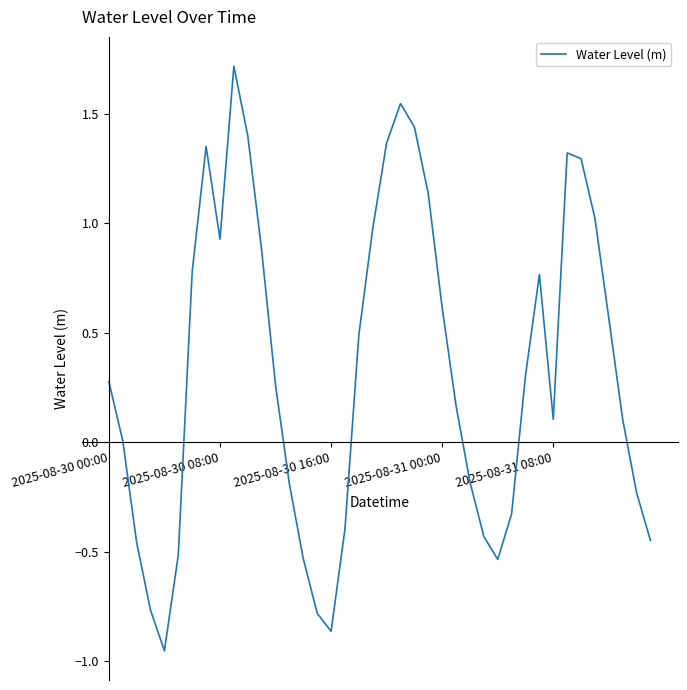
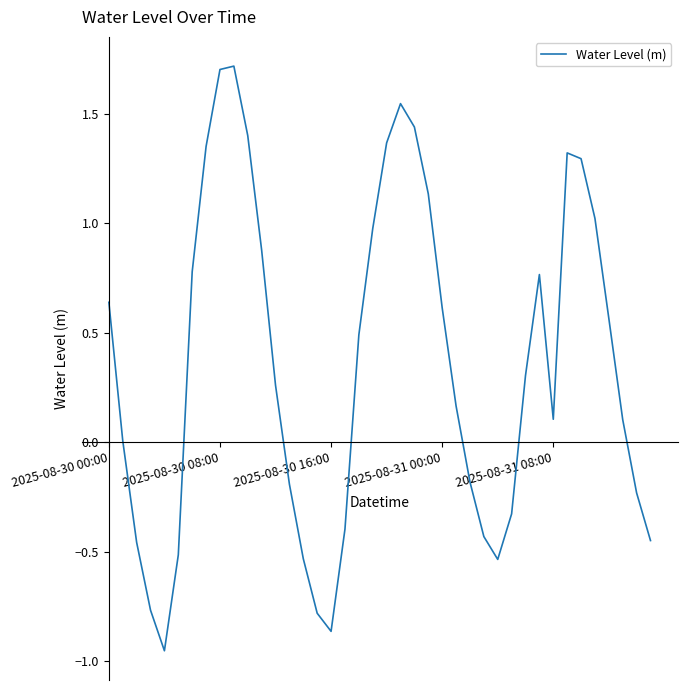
  {
-   "2025-08-30 00:00": 0.28,
-   "2025-08-30 08:00": 0.93,
+   "2025-08-30 00:00": 0.64,
+   "2025-08-30 08:00": 1.70,
    "2025-08-30 16:00": -0.86,
    "2025-08-31 00:00": 0.61,
    "2025-08-31 08:00": 0.11
  }
